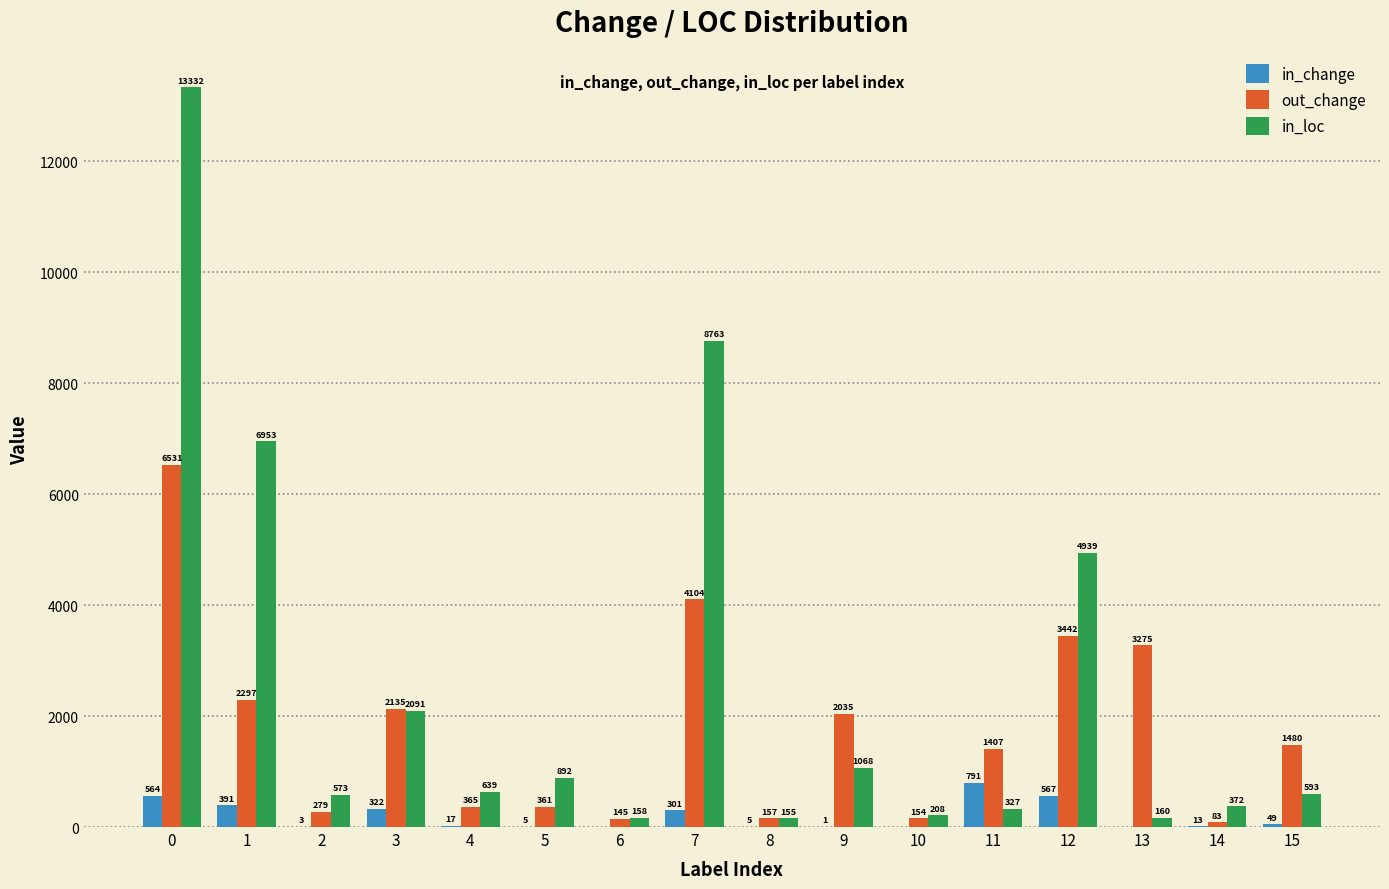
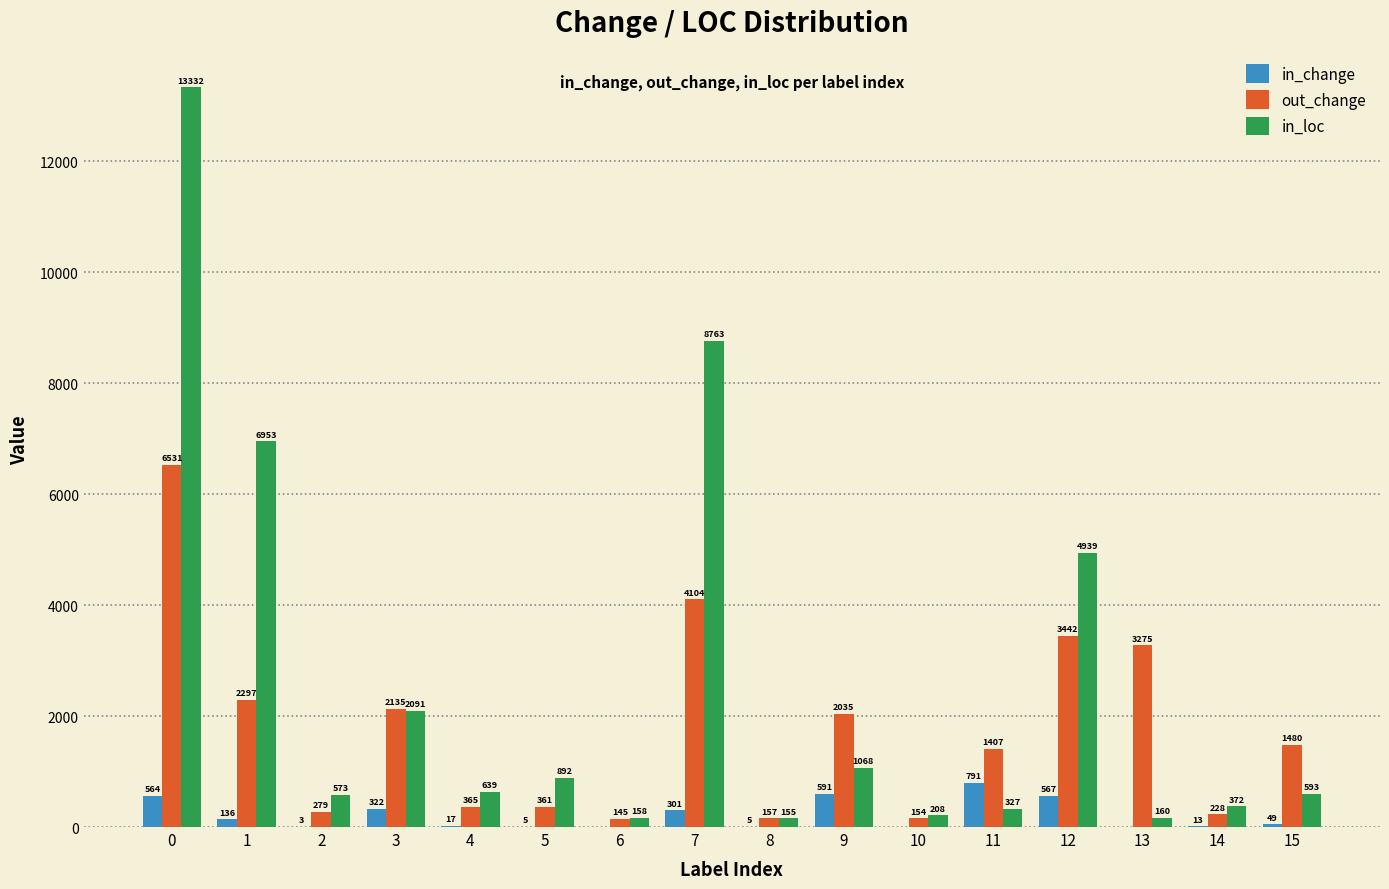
  {
    "in_change": {
      "0": 564,
-     "1": 391,
+     "1": 136,
      "2": 3,
      "3": 322,
      "4": 17,
      "5": 5,
      "7": 301,
      "8": 5,
-     "9": 1,
+     "9": 591,
      "12": 567,
      "14": 13,
      "15": 49
    },
    "out_change": {
      "0": 6531,
      "1": 2297,
      "2": 279,
      "3": 2135,
      "4": 365,
      "5": 361,
      "6": 145,
      "7": 4104,
      "8": 157,
      "9": 2035,
      "10": 154,
      "11": 1407,
      "12": 3442,
      "13": 3275,
-     "14": 83,
+     "14": 228,
      "15": 1480
    },
    "in_loc": {
      "0": 13332,
      "1": 6953,
      "2": 573,
      "3": 2091,
      "4": 639,
      "5": 892,
      "6": 158,
      "7": 8763,
      "8": 155,
      "9": 1068,
      "10": 208,
      "11": 327,
      "12": 4939,
      "13": 160,
      "14": 372,
      "15": 593
    }
  }
